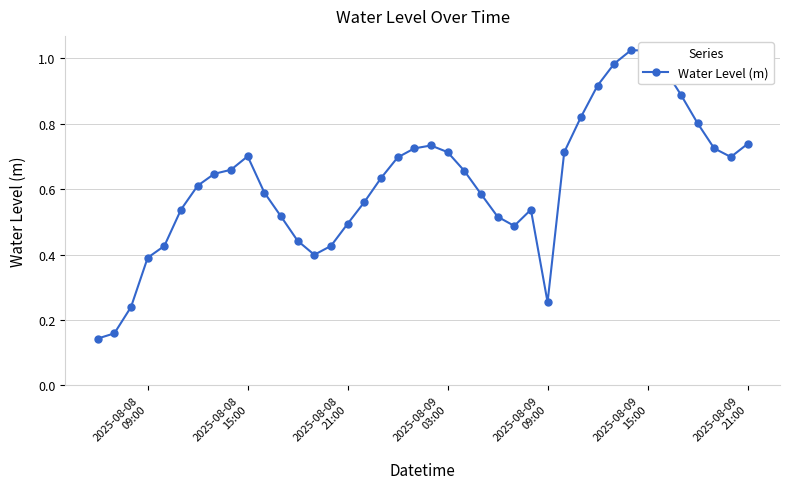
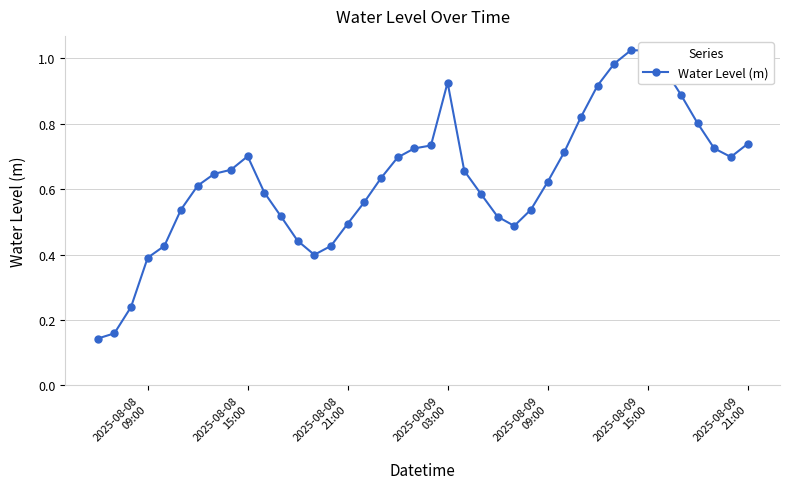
  {
    "2025-08-08 09:00": 0.39,
    "2025-08-08 15:00": 0.70,
    "2025-08-08 21:00": 0.49,
-   "2025-08-09 03:00": 0.71,
-   "2025-08-09 09:00": 0.25,
+   "2025-08-09 03:00": 0.93,
+   "2025-08-09 09:00": 0.62,
    "2025-08-09 21:00": 0.74
  }
